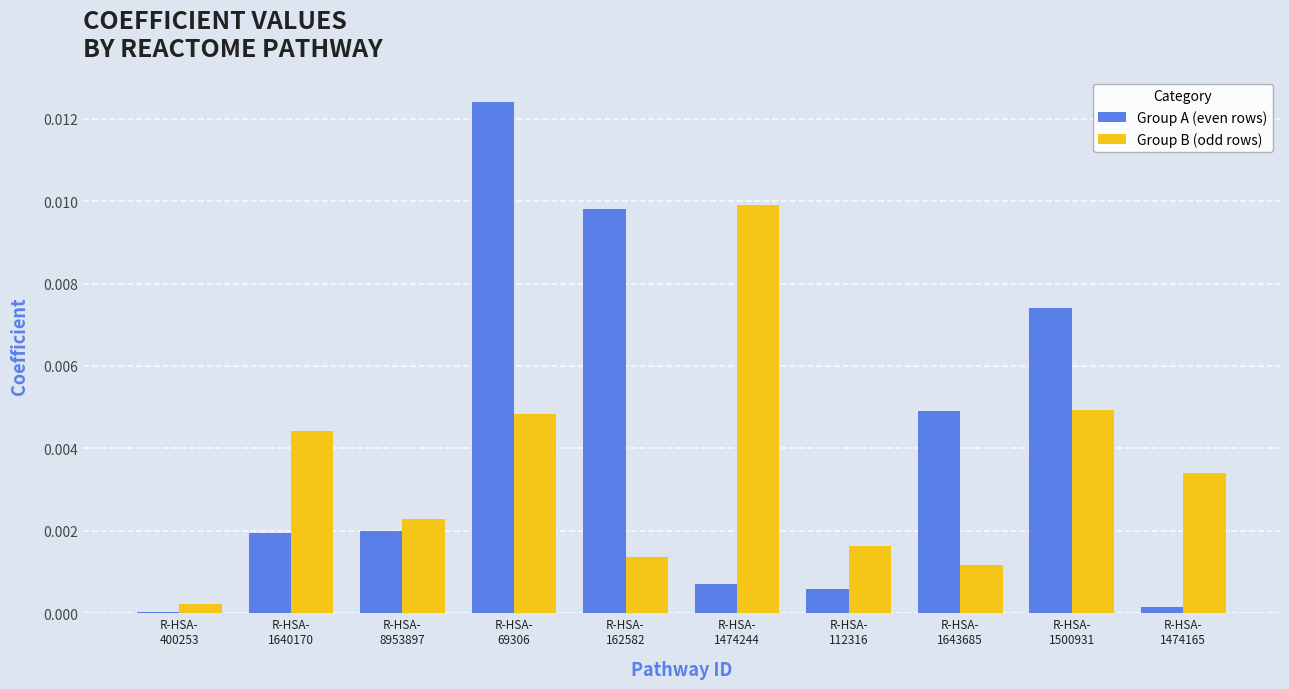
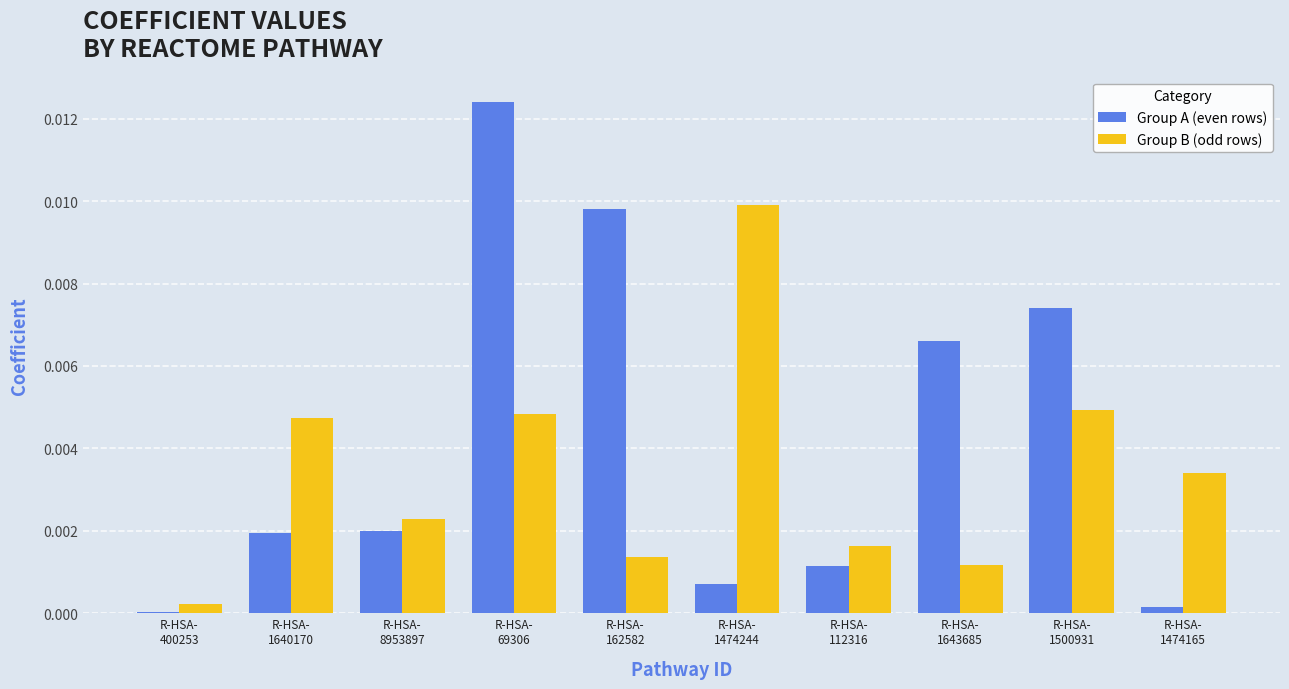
  {
    "Group A (even rows)": {
      "R-HSA- 1640170": 0.0020,
      "R-HSA- 8953897": 0.0020,
      "R-HSA- 69306": 0.0124,
      "R-HSA- 162582": 0.0098,
      "R-HSA- 1474244": 0.0007,
-     "R-HSA- 112316": 0.0006,
-     "R-HSA- 1643685": 0.0049,
+     "R-HSA- 112316": 0.0011,
+     "R-HSA- 1643685": 0.0066,
      "R-HSA- 1500931": 0.0074,
      "R-HSA- 1474165": 0.0002
    },
    "Group B (odd rows)": {
      "R-HSA- 400253": 0.0002,
-     "R-HSA- 1640170": 0.0044,
+     "R-HSA- 1640170": 0.0047,
      "R-HSA- 8953897": 0.0023,
      "R-HSA- 69306": 0.0048,
      "R-HSA- 162582": 0.0014,
      "R-HSA- 1474244": 0.0099,
      "R-HSA- 112316": 0.0016,
      "R-HSA- 1643685": 0.0012,
      "R-HSA- 1500931": 0.0049,
      "R-HSA- 1474165": 0.0034
    }
  }
